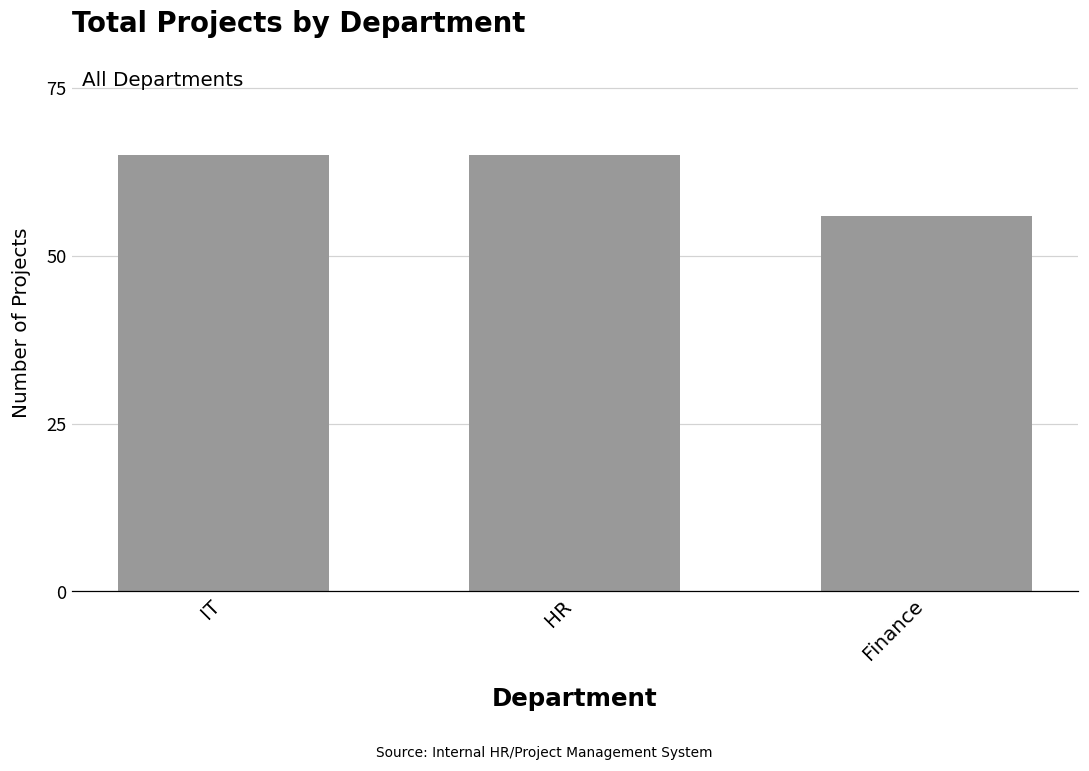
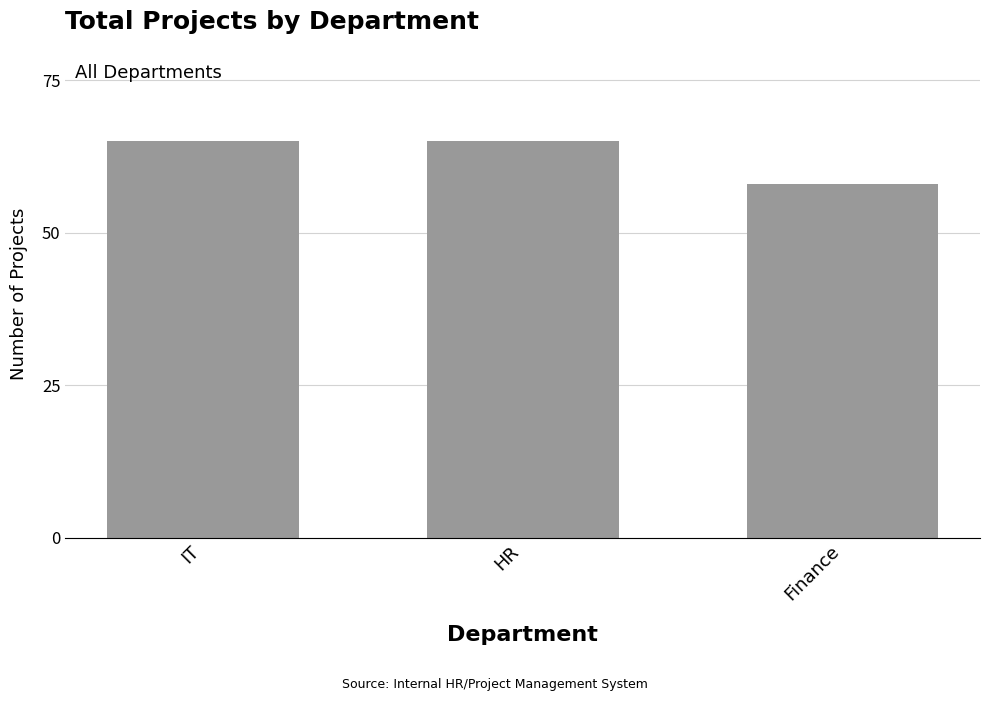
  {
    "IT": 65,
    "HR": 65,
-   "Finance": 56
+   "Finance": 58
  }
